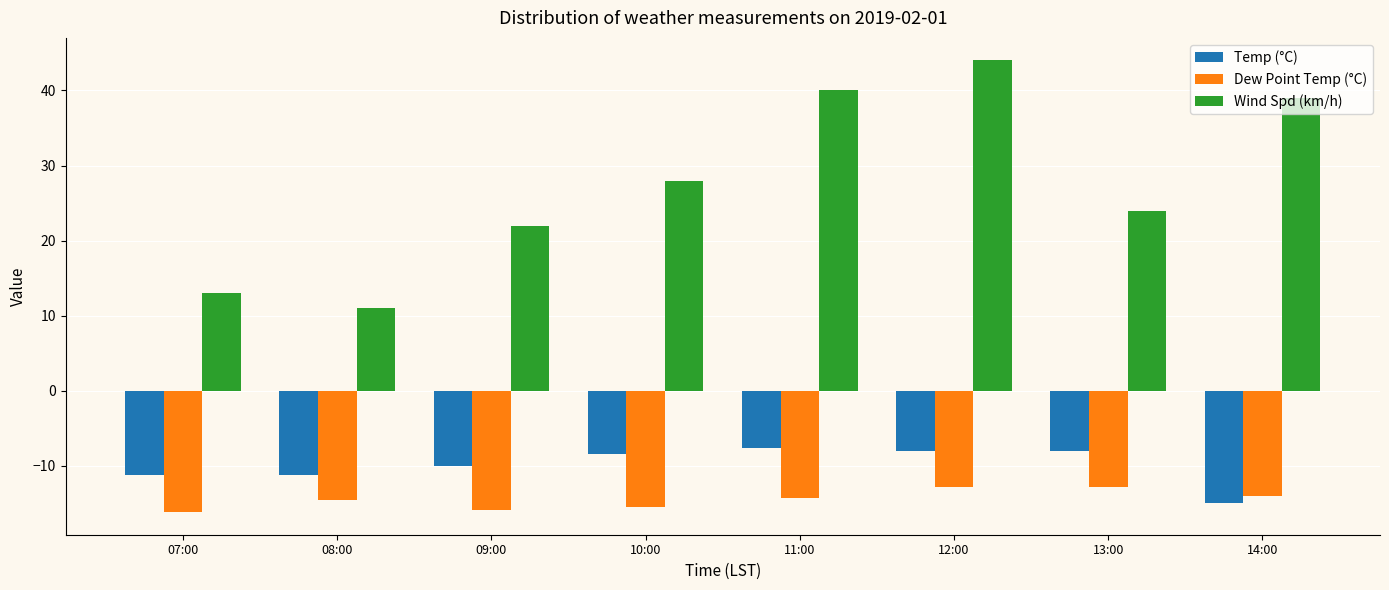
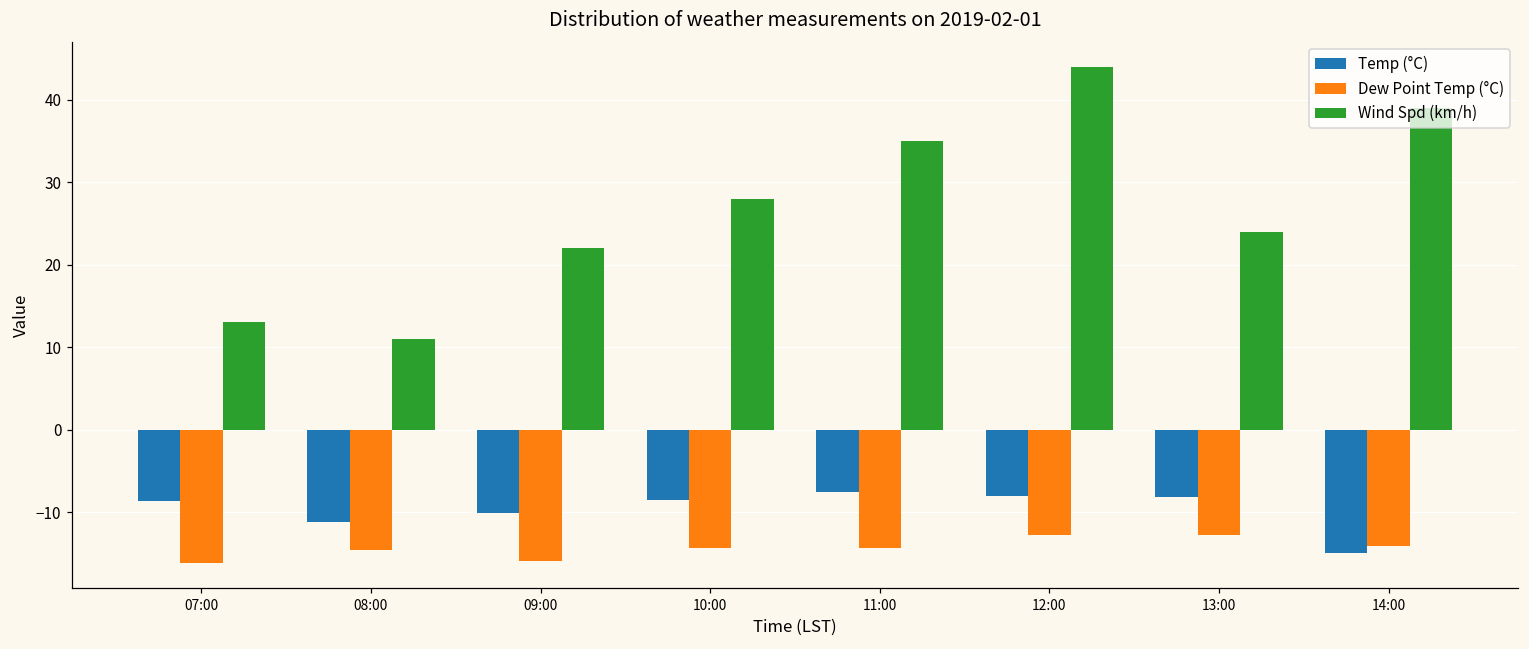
  {
    "Temp (°C)": {
-     "07:00": -11,
+     "07:00": -9,
      "08:00": -11,
      "09:00": -10,
      "10:00": -9,
      "11:00": -8,
      "12:00": -8,
      "13:00": -8,
      "14:00": -15
    },
    "Dew Point Temp (°C)": {
      "07:00": -16,
      "08:00": -15,
      "09:00": -16,
-     "10:00": -16,
+     "10:00": -14,
      "11:00": -14,
      "12:00": -13,
      "13:00": -13,
      "14:00": -14
    },
    "Wind Spd (km/h)": {
      "07:00": 13,
      "08:00": 11,
      "09:00": 22,
      "10:00": 28,
-     "11:00": 40,
+     "11:00": 35,
      "12:00": 44,
      "13:00": 24
    }
  }
